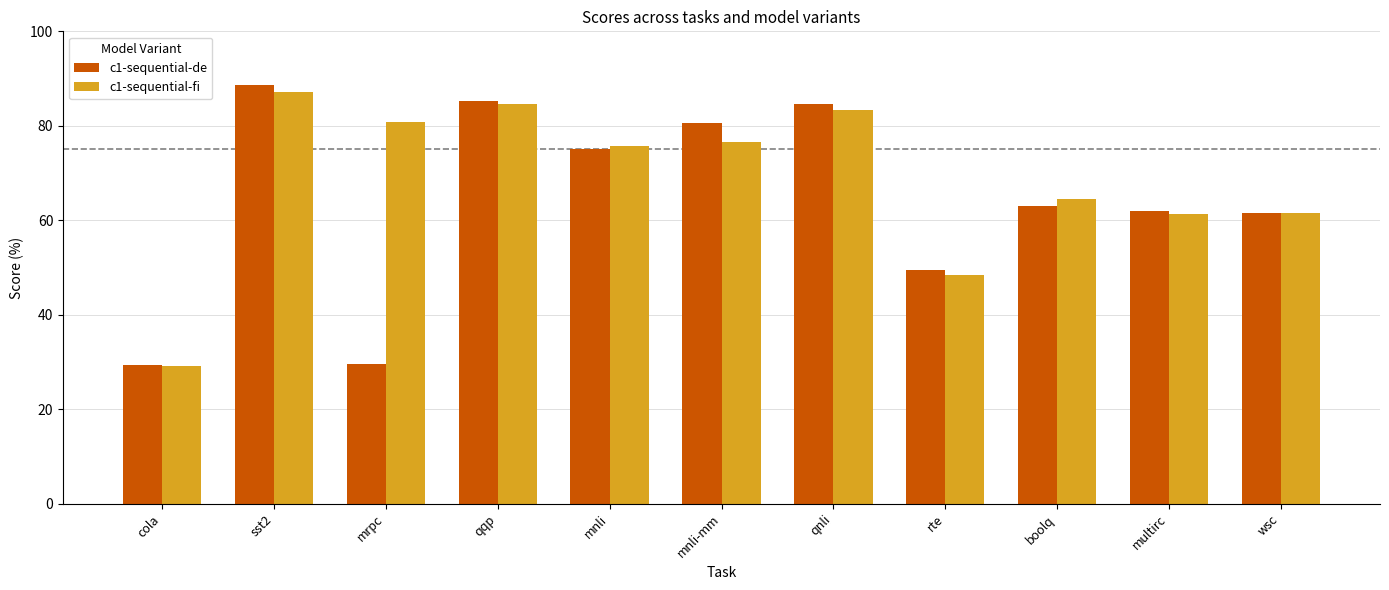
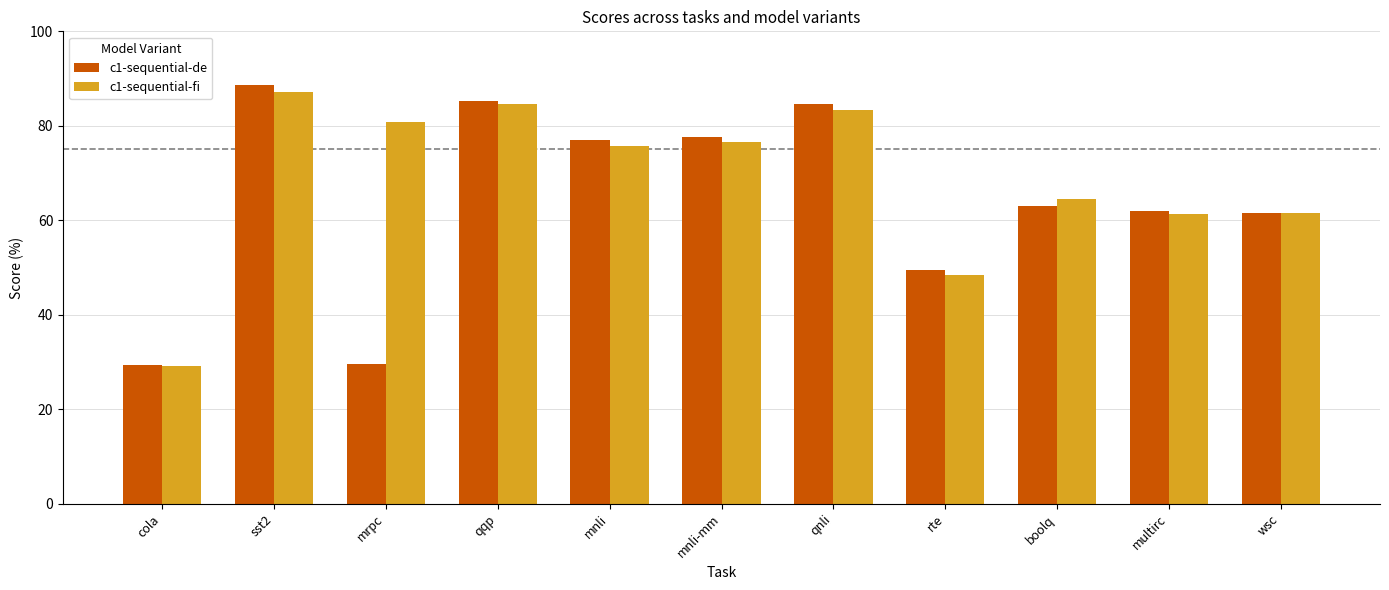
  {
    "c1-sequential-de": {
      "cola": 29,
      "sst2": 89,
      "mrpc": 30,
      "qqp": 85,
-     "mnli": 75,
-     "mnli-mm": 81,
+     "mnli": 77,
+     "mnli-mm": 78,
      "qnli": 85,
      "rte": 49,
      "boolq": 63,
      "multirc": 62,
      "wsc": 61
    },
    "c1-sequential-fi": {
      "cola": 29,
      "sst2": 87,
      "mrpc": 81,
      "qqp": 85,
      "mnli": 76,
      "mnli-mm": 77,
      "qnli": 83,
      "rte": 49,
      "boolq": 65,
      "multirc": 61,
      "wsc": 61
    }
  }
